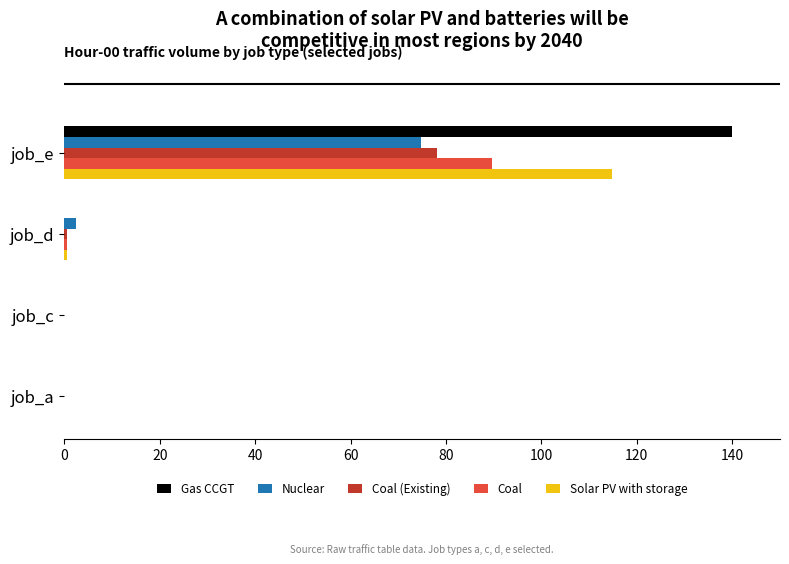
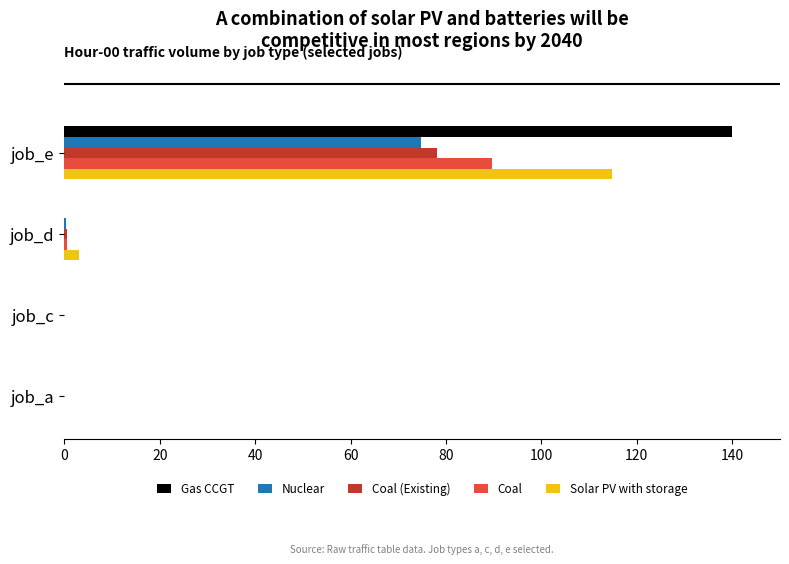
  {
    "Gas CCGT": {
      "job_e": 140
    },
    "Nuclear": {
      "job_e": 75,
-     "job_d": 2
+     "job_d": 0
    },
    "Solar PV with storage": {
      "job_e": 115,
-     "job_d": 1
+     "job_d": 3
    }
  }
